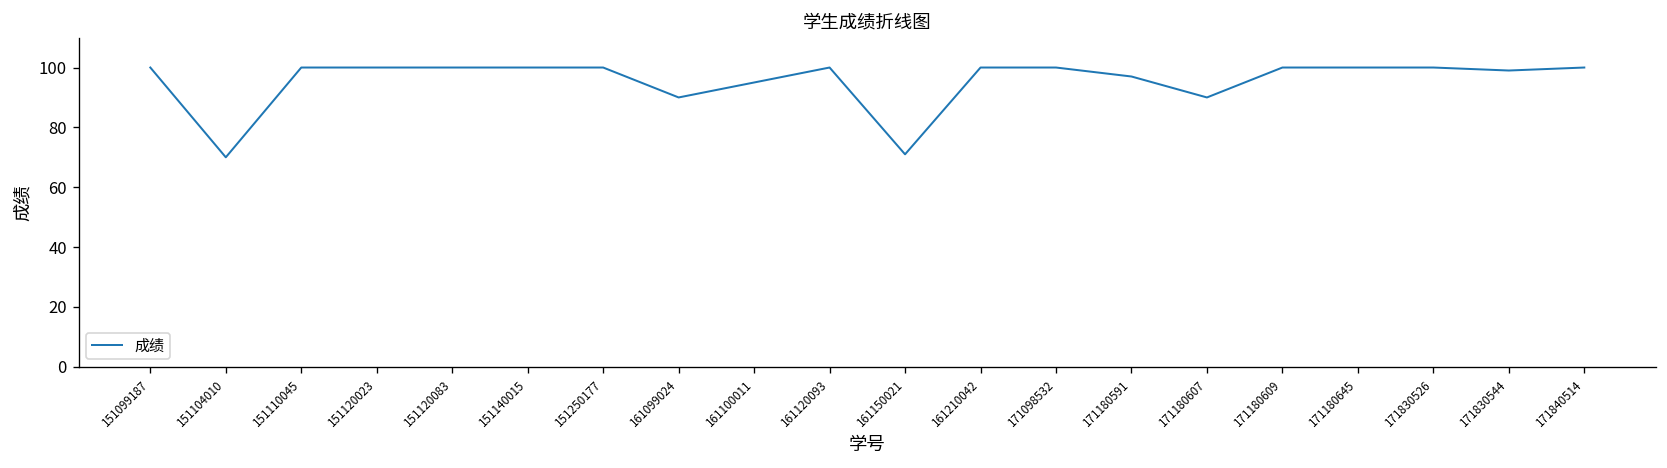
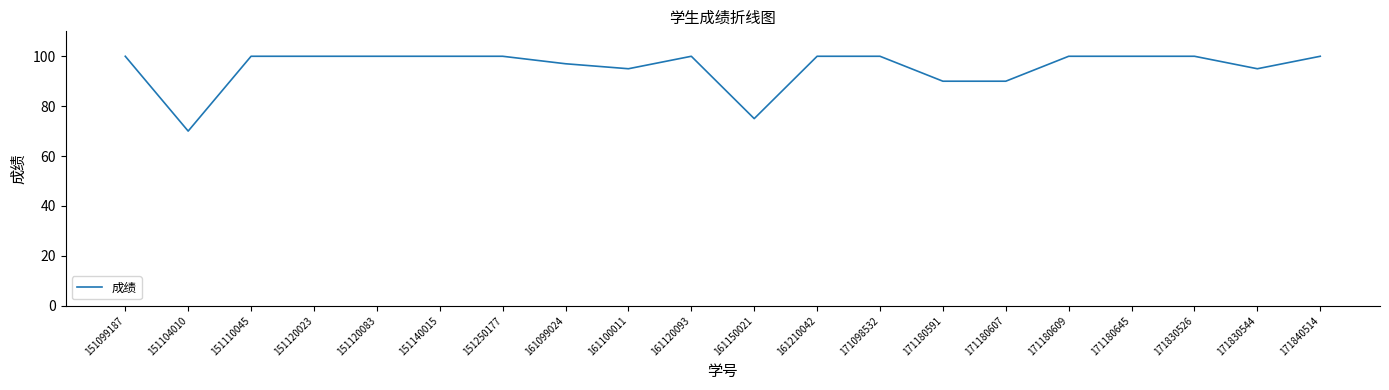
  {
    "151099187": 100,
    "151104010": 70,
    "151110045": 100,
    "151120023": 100,
    "151120083": 100,
    "151140015": 100,
    "151250177": 100,
-   "161099024": 90,
+   "161099024": 97,
    "161100011": 95,
    "161120093": 100,
-   "161150021": 71,
+   "161150021": 75,
    "161210042": 100,
    "171098532": 100,
-   "171180591": 97,
+   "171180591": 90,
    "171180607": 90,
    "171180609": 100,
    "171180645": 100,
    "171830526": 100,
-   "171830544": 99,
+   "171830544": 95,
    "171840514": 100
  }
